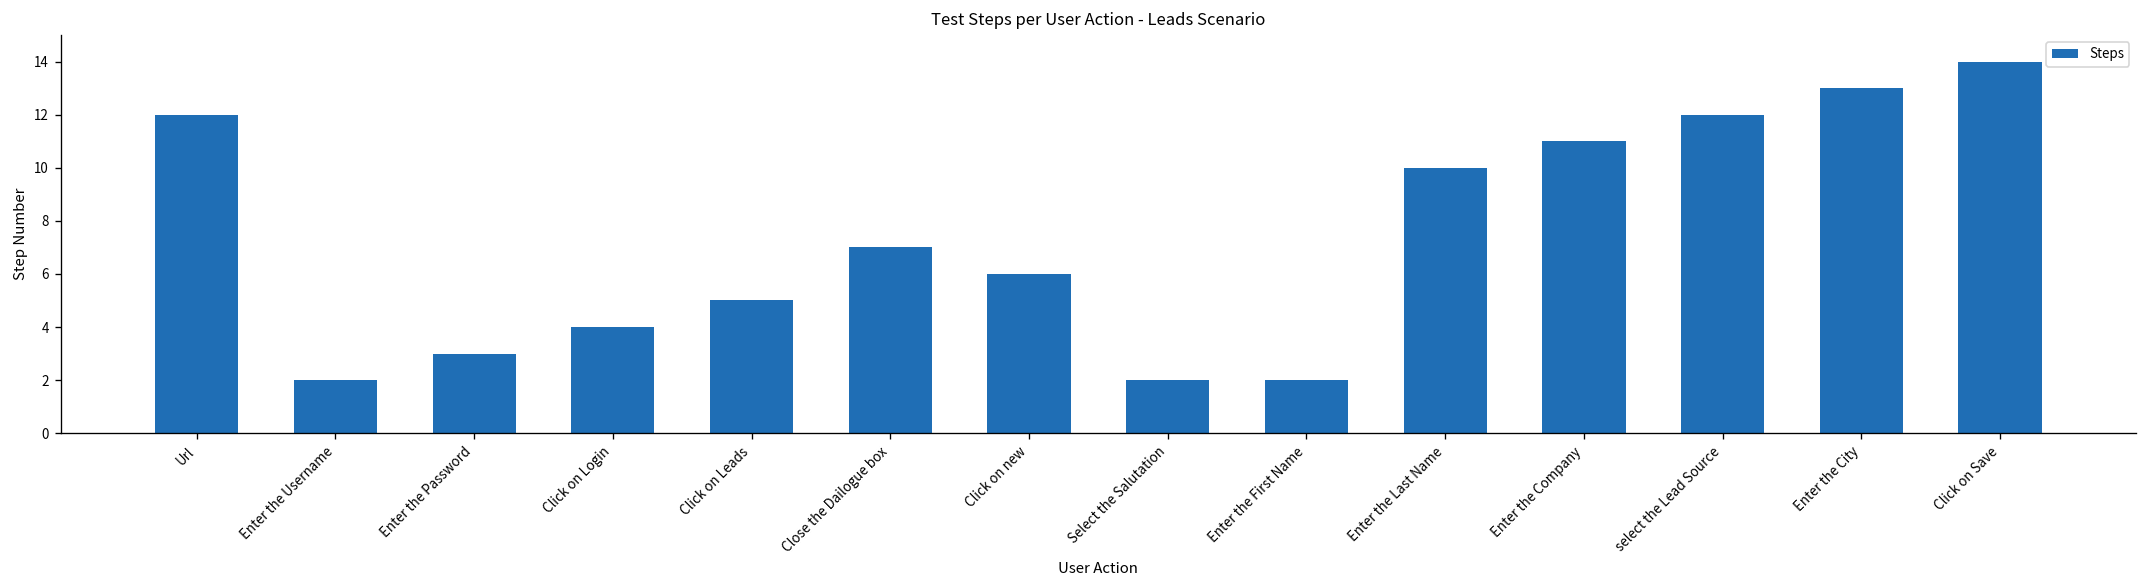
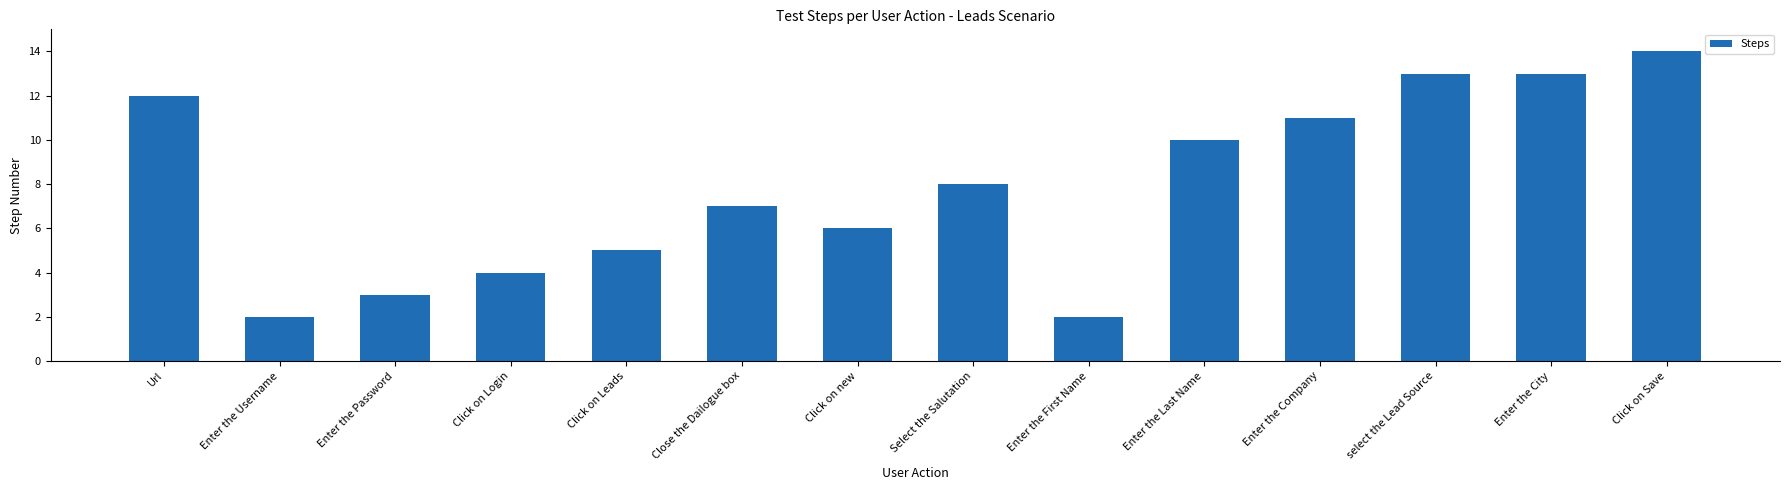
  {
    "Url": 12,
    "Enter the Username": 2,
    "Enter the Password": 3,
    "Click on Login": 4,
    "Click on Leads": 5,
    "Close the Dailogue box": 7,
    "Click on new": 6,
-   "Select the Salutation": 2,
+   "Select the Salutation": 8,
    "Enter the First Name": 2,
    "Enter the Last Name": 10,
    "Enter the Company": 11,
-   "select the Lead Source": 12,
+   "select the Lead Source": 13,
    "Enter the City": 13,
    "Click on Save": 14
  }
